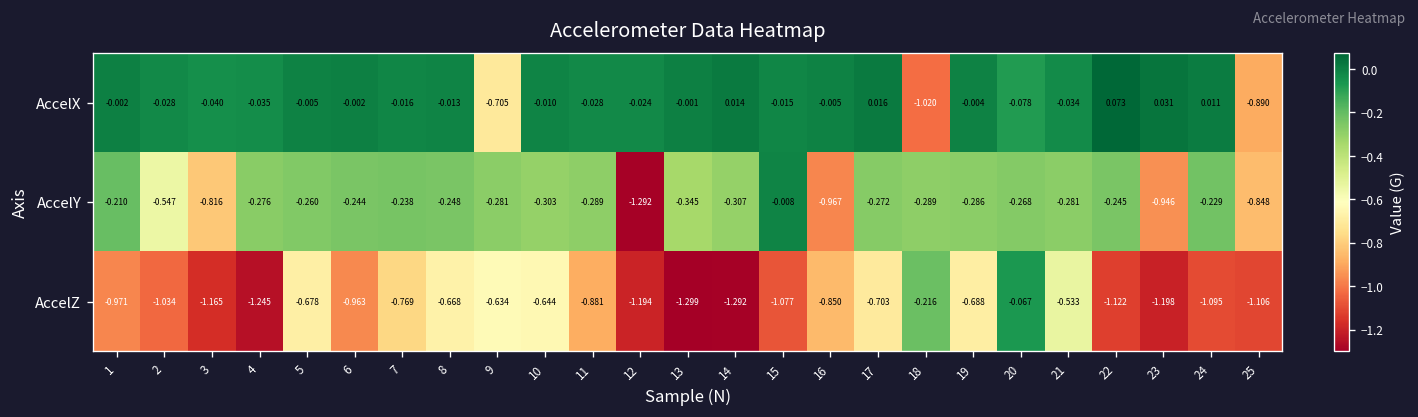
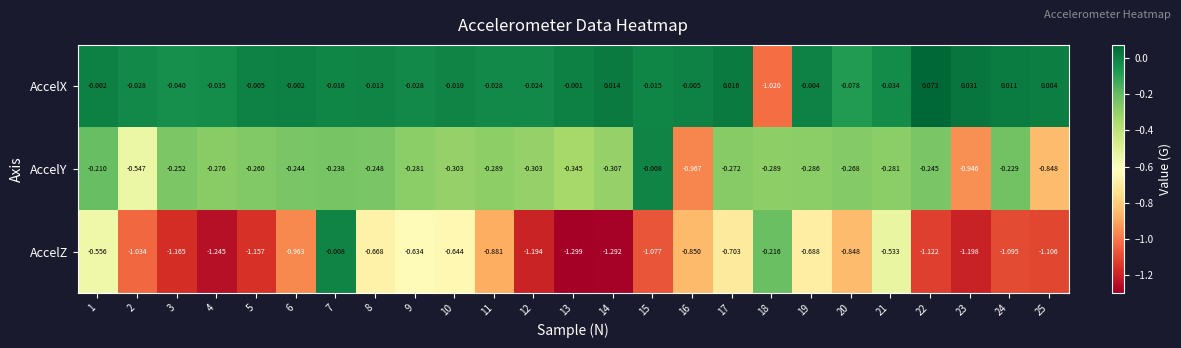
  {
    "AccelX": {
      "1": -0.002,
      "2": -0.028,
      "3": -0.040,
      "4": -0.035,
      "5": -0.005,
      "6": -0.002,
      "7": -0.016,
      "8": -0.013,
-     "9": -0.705,
+     "9": -0.028,
      "10": -0.010,
      "11": -0.028,
      "12": -0.024,
      "13": -0.001,
      "14": 0.014,
      "15": -0.015,
      "16": -0.005,
      "17": 0.016,
      "18": -1.020,
      "19": -0.004,
      "20": -0.078,
      "21": -0.034,
      "22": 0.073,
      "23": 0.031,
      "24": 0.011,
-     "25": -0.890
+     "25": 0.004
    },
    "AccelY": {
      "1": -0.210,
      "2": -0.547,
-     "3": -0.816,
+     "3": -0.252,
      "4": -0.276,
      "5": -0.260,
      "6": -0.244,
      "7": -0.238,
      "8": -0.248,
      "9": -0.281,
      "10": -0.303,
      "11": -0.289,
-     "12": -1.292,
+     "12": -0.303,
      "13": -0.345,
      "14": -0.307,
      "15": -0.008,
      "16": -0.967,
      "17": -0.272,
      "18": -0.289,
      "19": -0.286,
      "20": -0.268,
      "21": -0.281,
      "22": -0.245,
      "23": -0.946,
      "24": -0.229,
      "25": -0.848
    },
    "AccelZ": {
-     "1": -0.971,
+     "1": -0.556,
      "2": -1.034,
      "3": -1.165,
      "4": -1.245,
-     "5": -0.678,
+     "5": -1.157,
      "6": -0.963,
-     "7": -0.769,
+     "7": -0.008,
      "8": -0.668,
      "9": -0.634,
      "10": -0.644,
      "11": -0.881,
      "12": -1.194,
      "13": -1.299,
      "14": -1.292,
      "15": -1.077,
      "16": -0.850,
      "17": -0.703,
      "18": -0.216,
      "19": -0.688,
-     "20": -0.067,
+     "20": -0.848,
      "21": -0.533,
      "22": -1.122,
      "23": -1.198,
      "24": -1.095,
      "25": -1.106
    }
  }
